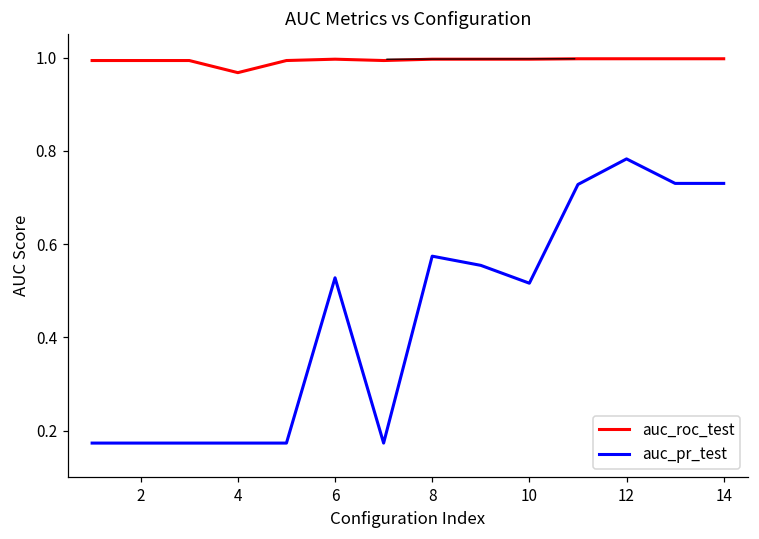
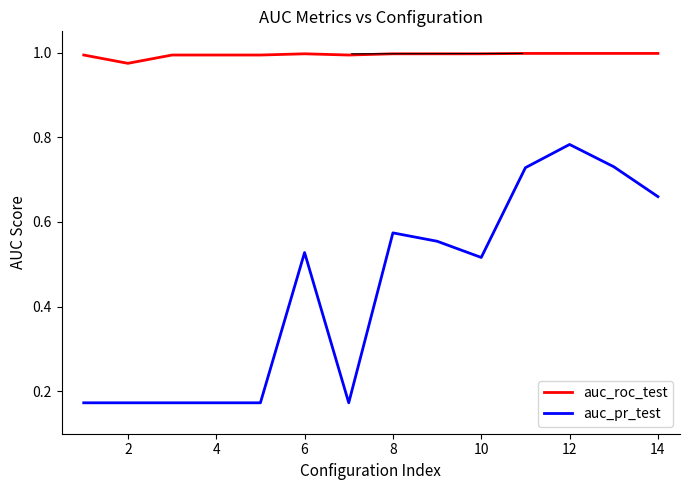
  {
    "auc_roc_test": {
-     "2": 0.99,
-     "4": 0.97,
+     "2": 0.97,
+     "4": 0.99,
      "6": 1.00,
      "8": 1.00,
      "10": 1.00,
      "12": 1.00,
      "14": 1.00
    },
    "auc_pr_test": {
      "2": 0.17,
      "4": 0.17,
      "6": 0.53,
      "8": 0.57,
      "10": 0.52,
      "12": 0.78,
-     "14": 0.73
+     "14": 0.66
    }
  }
